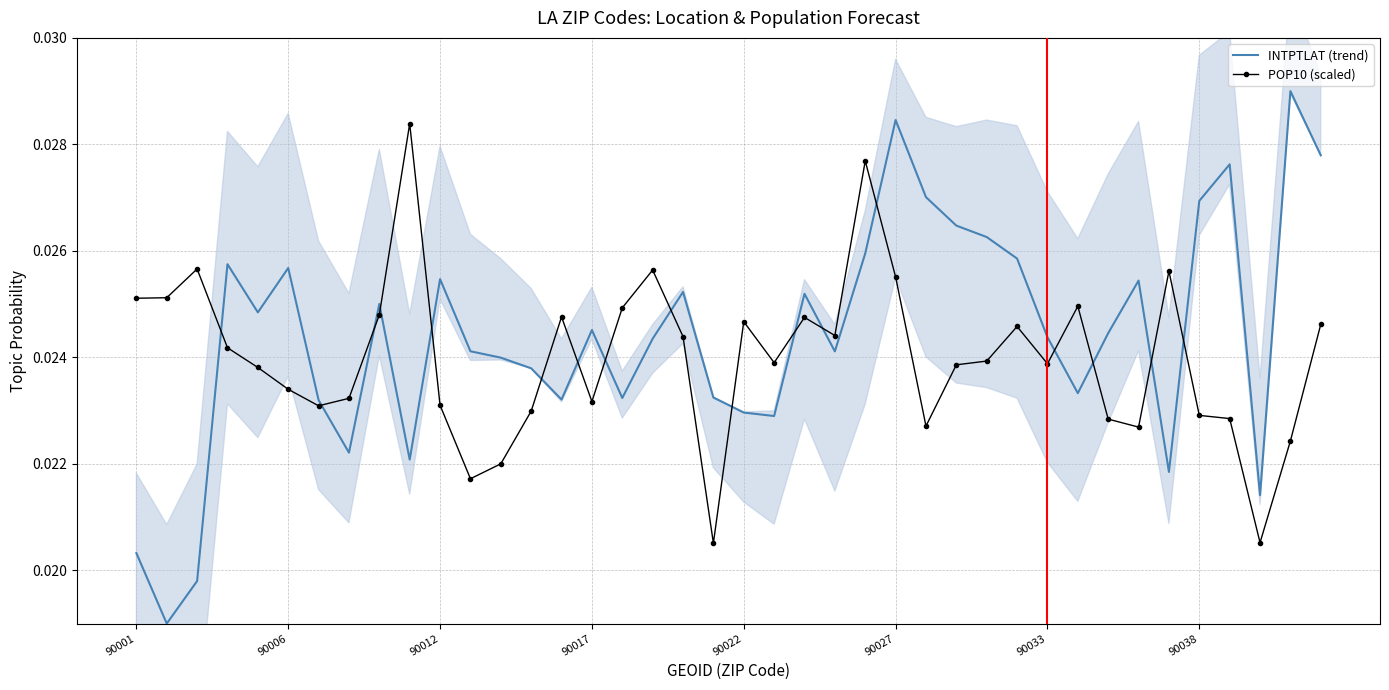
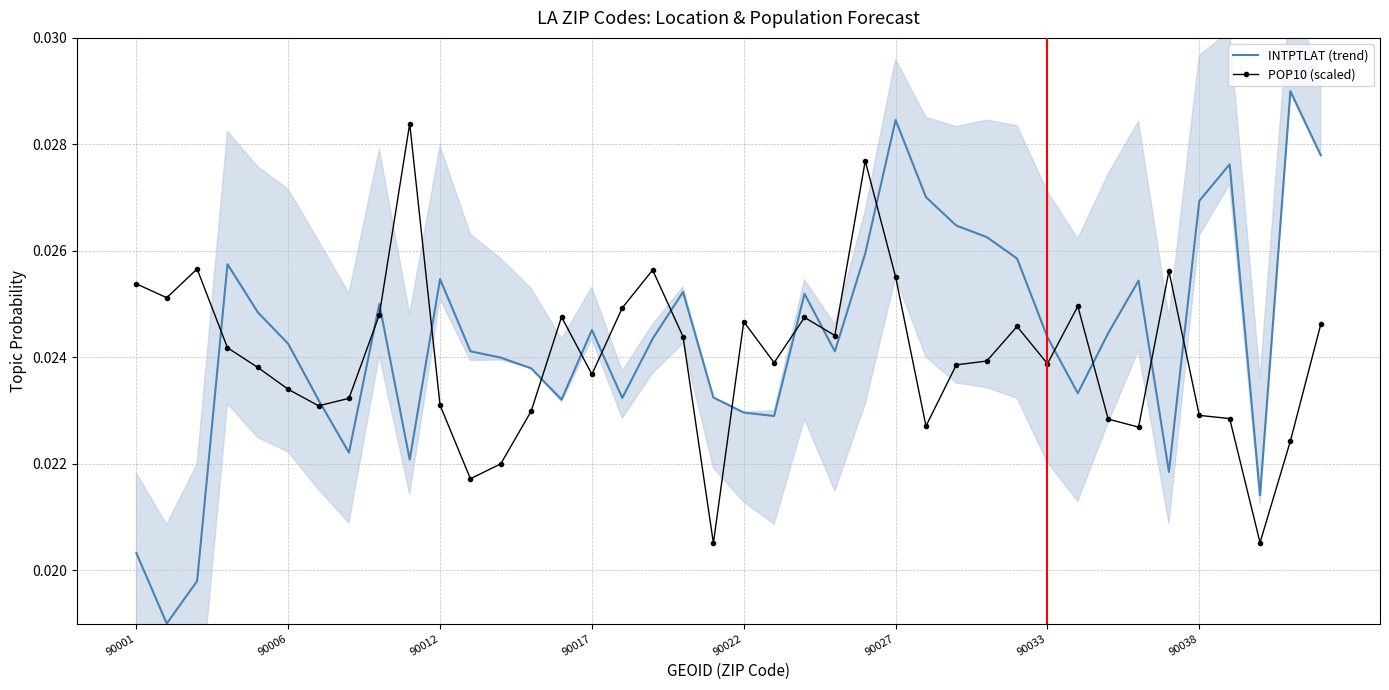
  {
    "INTPTLAT (trend)": {
      "90001": 0.0203,
-     "90006": 0.0257,
+     "90006": 0.0243,
      "90012": 0.0255,
      "90017": 0.0245,
      "90027": 0.0285,
      "90033": 0.0244,
      "90038": 0.0269
    },
    "POP10 (scaled)": {
-     "90001": 0.0251,
+     "90001": 0.0254,
      "90006": 0.0234,
      "90012": 0.0231,
-     "90017": 0.0232,
+     "90017": 0.0237,
      "90022": 0.0247,
      "90027": 0.0255,
      "90033": 0.0239,
      "90038": 0.0229
    }
  }
